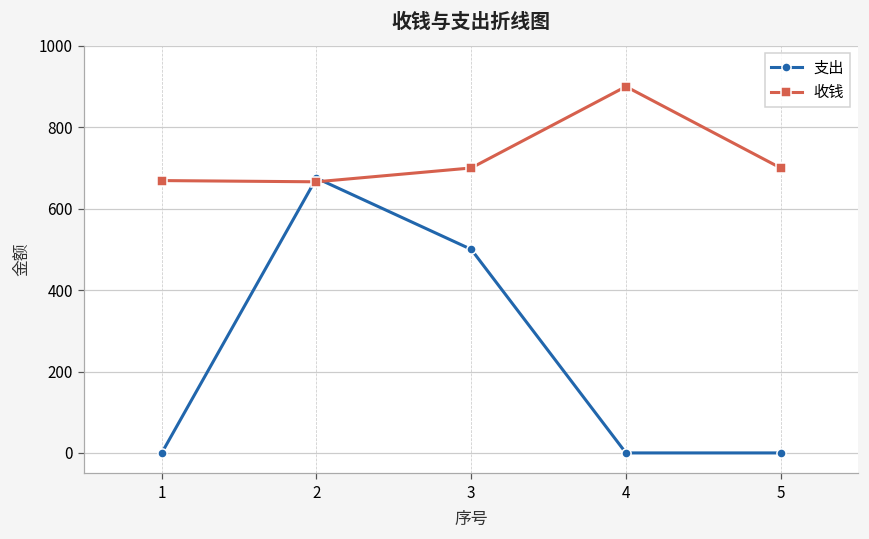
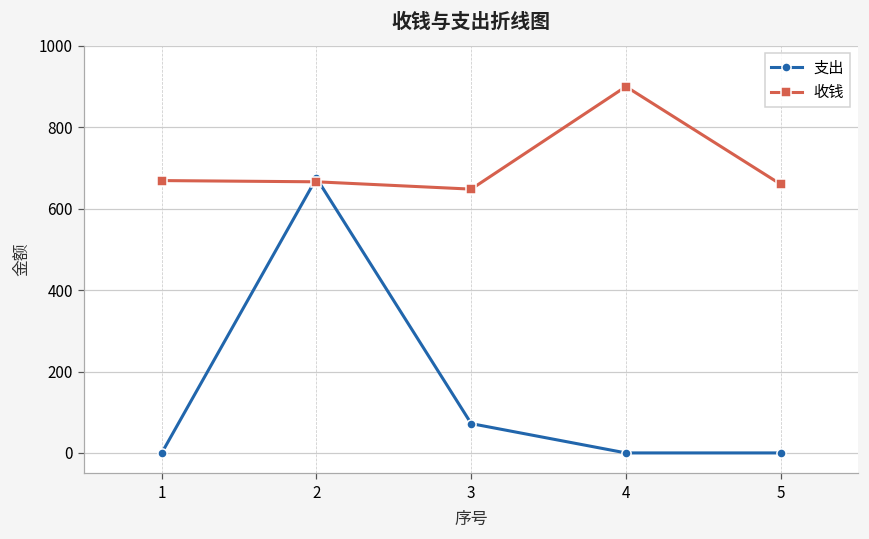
  {
    "支出": {
      "1": 0,
      "2": 680,
-     "3": 500,
+     "3": 70,
      "4": 0,
      "5": 0
    },
    "收钱": {
      "1": 670,
      "2": 670,
-     "3": 700,
+     "3": 650,
      "4": 900,
-     "5": 700
+     "5": 660
    }
  }
